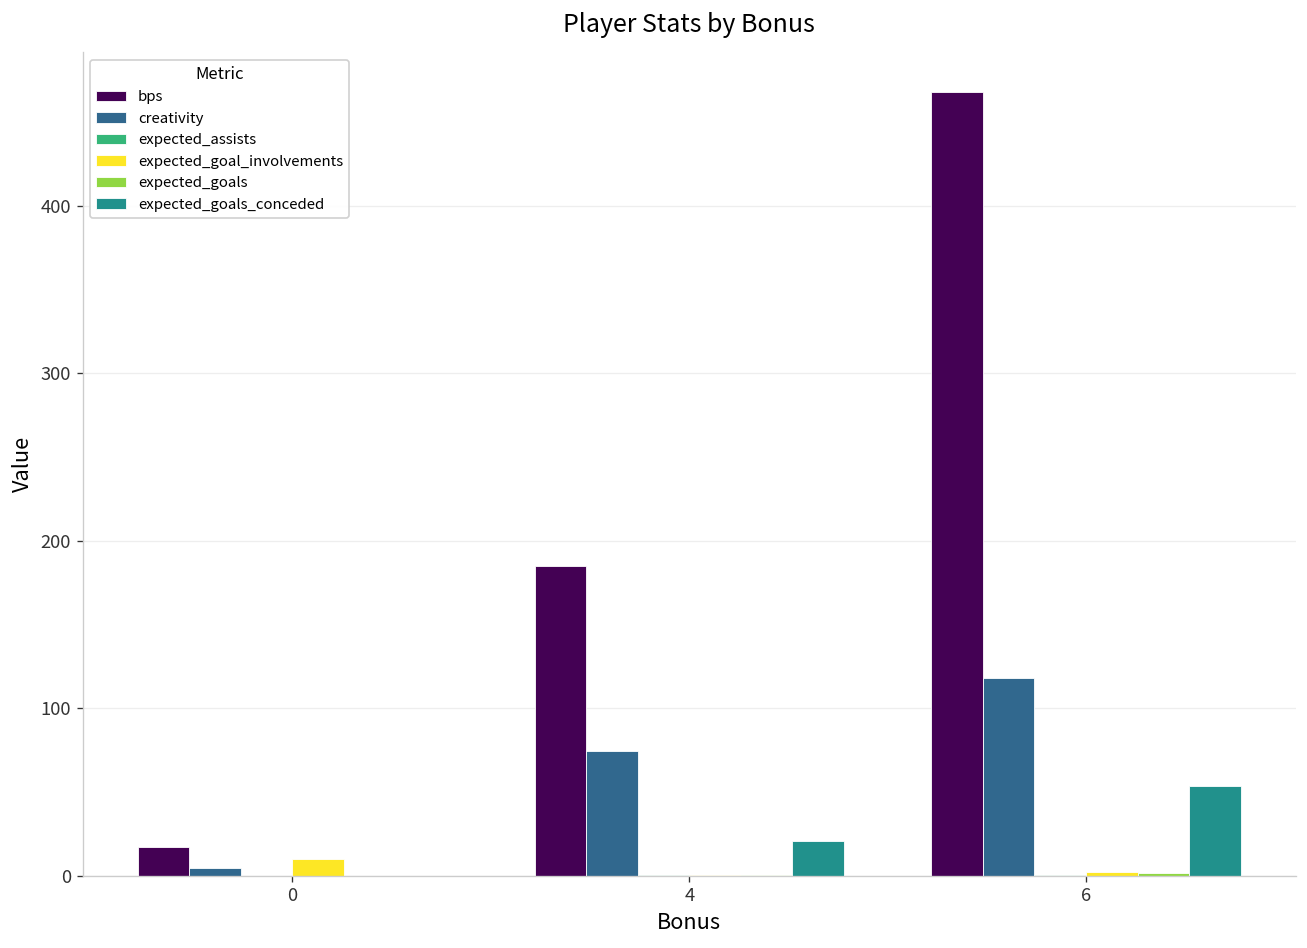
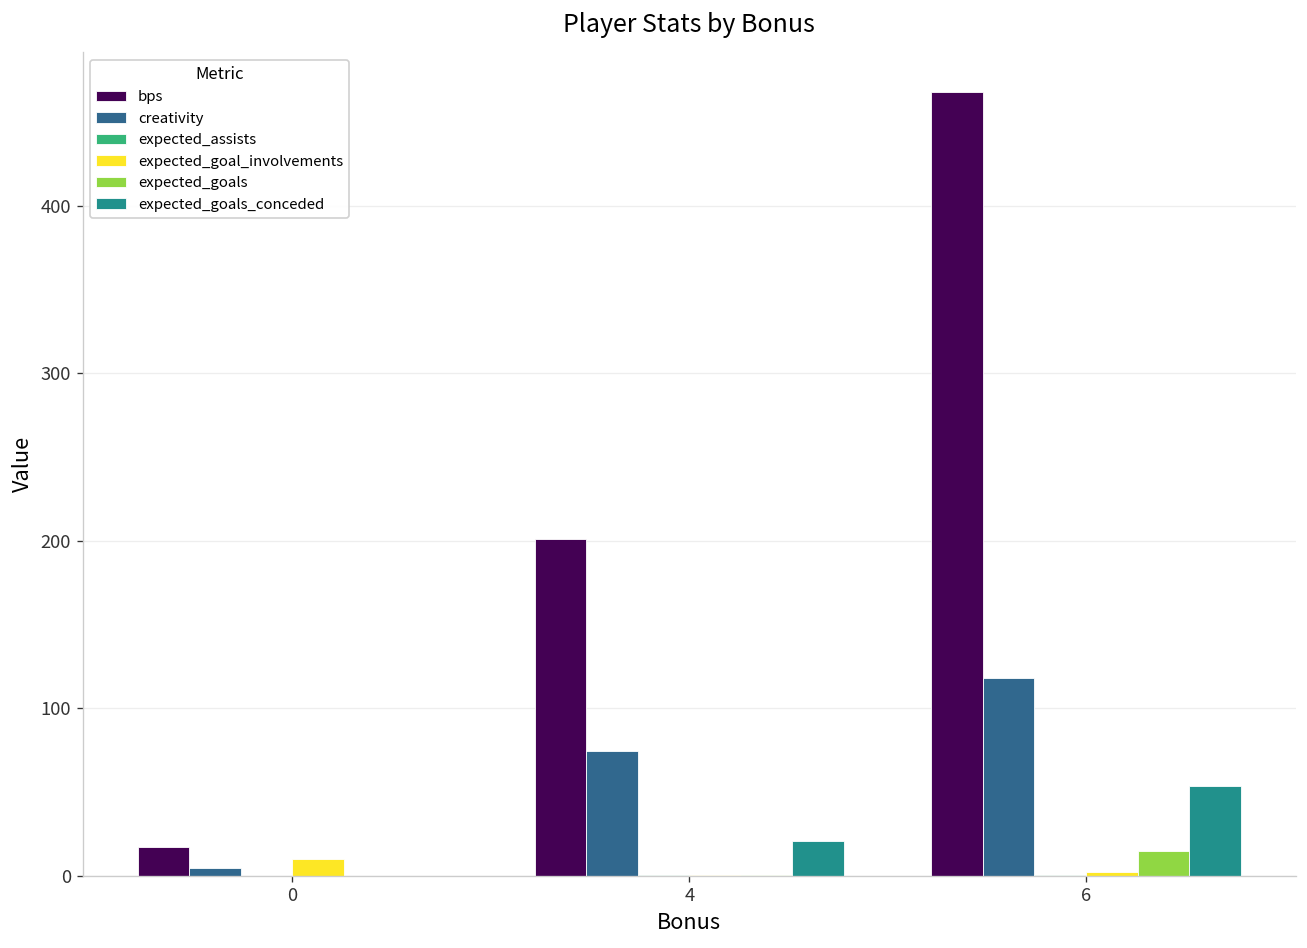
  {
    "bps": {
      "0": 17,
-     "4": 185,
+     "4": 201,
      "6": 468
    },
    "expected_goal_involvements": {
      "0": 10,
      "6": 2
    },
    "expected_goals": {
      "0": 0,
-     "6": 2
+     "6": 15
    }
  }
